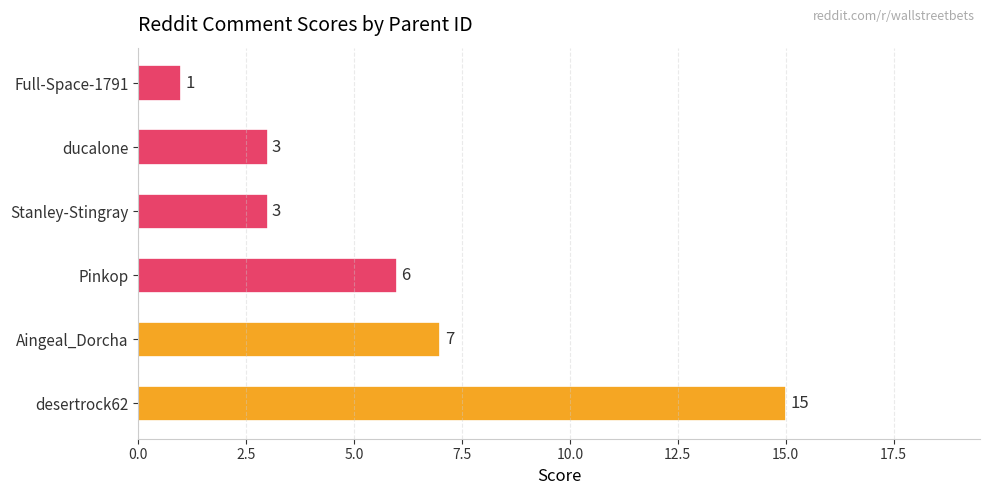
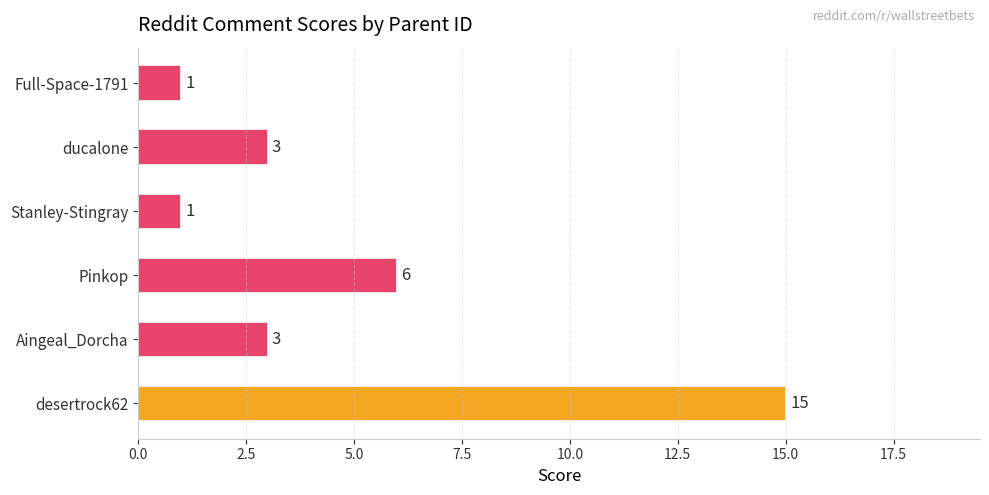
  {
    "Full-Space-1791": 1,
    "ducalone": 3,
-   "Stanley-Stingray": 3,
+   "Stanley-Stingray": 1,
    "Pinkop": 6,
-   "Aingeal_Dorcha": 7,
+   "Aingeal_Dorcha": 3,
    "desertrock62": 15
  }
